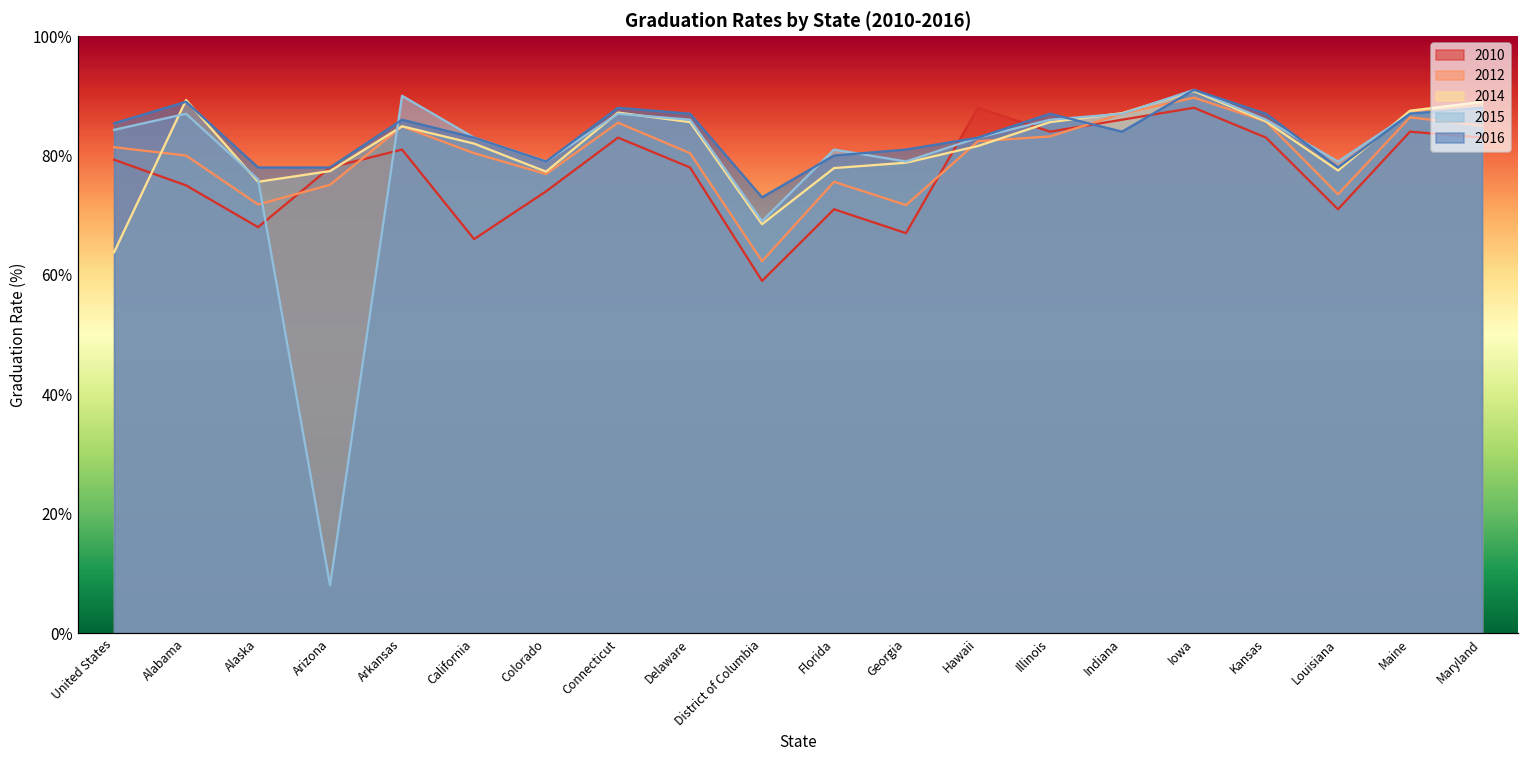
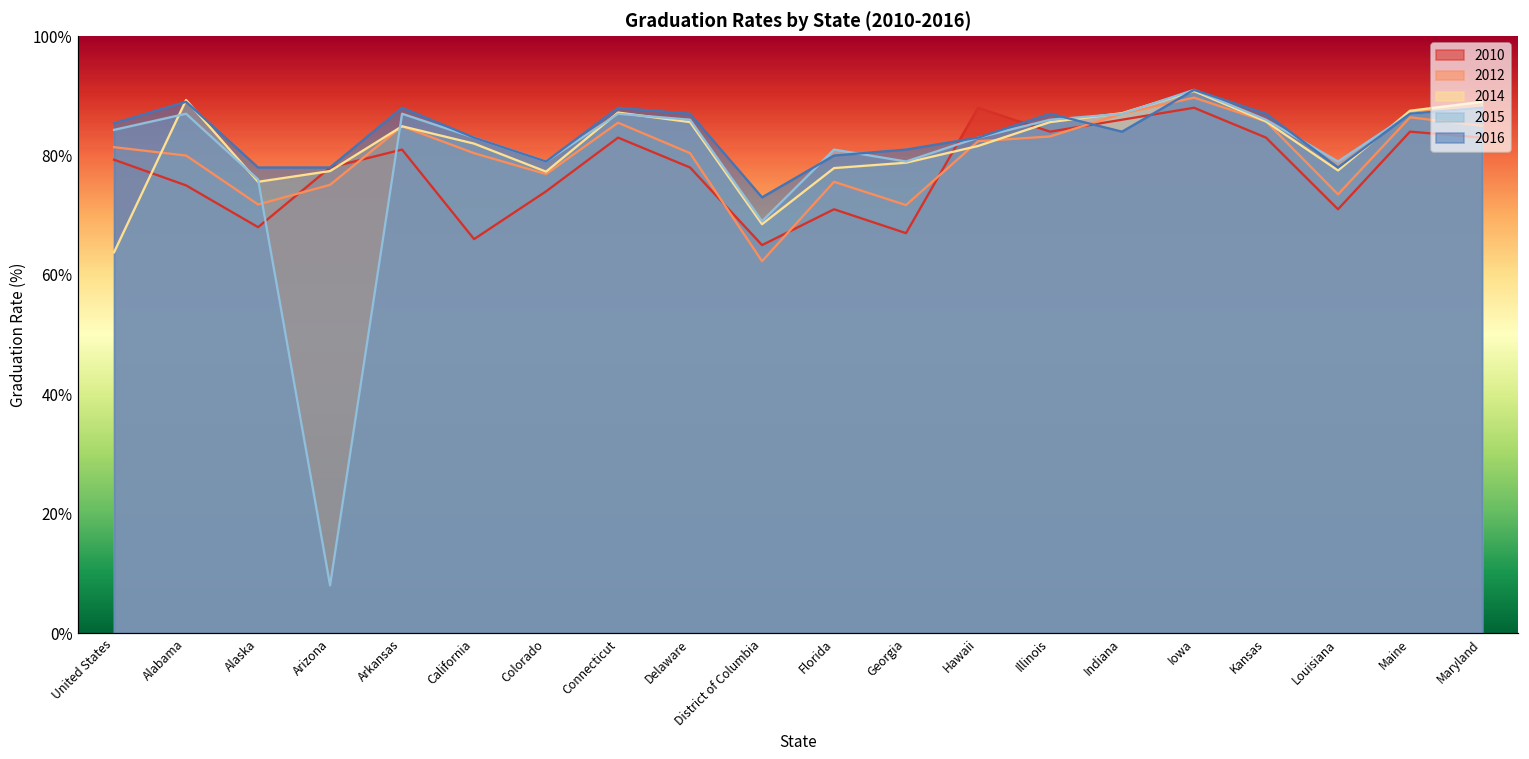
  {
    "2010": {
      "United States": "79%",
      "Alabama": "75%",
      "Alaska": "68%",
      "Arkansas": "81%",
      "California": "66%",
      "Colorado": "74%",
      "Connecticut": "83%",
      "Delaware": "78%",
-     "District of Columbia": "59%",
+     "District of Columbia": "65%",
      "Florida": "71%",
      "Georgia": "67%",
      "Hawaii": "88%",
      "Illinois": "84%",
      "Indiana": "86%",
      "Iowa": "88%",
      "Kansas": "83%",
      "Louisiana": "71%",
      "Maine": "84%"
    },
    "2012": {
      "United States": "81%",
      "Alabama": "80%",
      "Alaska": "72%",
      "Arizona": "75%",
      "California": "80%",
      "Connecticut": "86%",
      "Delaware": "80%",
      "District of Columbia": "62%",
      "Florida": "76%",
      "Georgia": "72%",
      "Hawaii": "82%",
      "Illinois": "83%",
      "Iowa": "90%",
      "Louisiana": "74%",
      "Maine": "86%"
    },
    "2014": {
      "United States": "64%",
      "Arizona": "77%",
      "California": "82%",
      "District of Columbia": "69%",
      "Florida": "78%",
      "Hawaii": "82%",
      "Louisiana": "78%",
      "Maine": "88%"
    },
    "2015": {
      "United States": "84%",
      "Alabama": "87%",
      "Arizona": "8%",
-     "Arkansas": "90%",
+     "Arkansas": "87%",
      "District of Columbia": "69%",
      "Florida": "81%",
      "Louisiana": "79%"
    },
    "2016": {
      "United States": "85%",
      "Alaska": "78%",
-     "Arkansas": "86%",
+     "Arkansas": "88%",
      "Connecticut": "88%",
      "Delaware": "87%",
      "District of Columbia": "73%",
      "Florida": "80%",
      "Georgia": "81%",
      "Illinois": "87%",
      "Indiana": "84%",
      "Kansas": "87%",
      "Louisiana": "78%"
    }
  }
